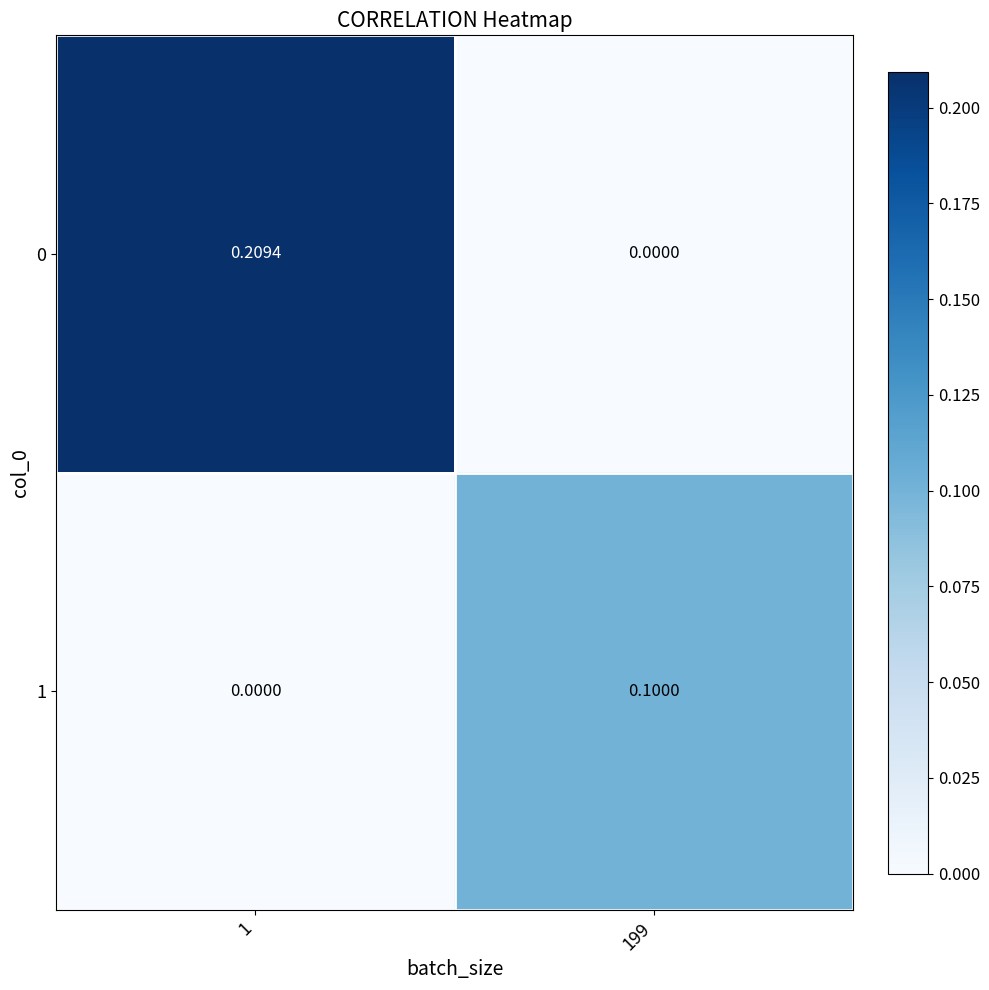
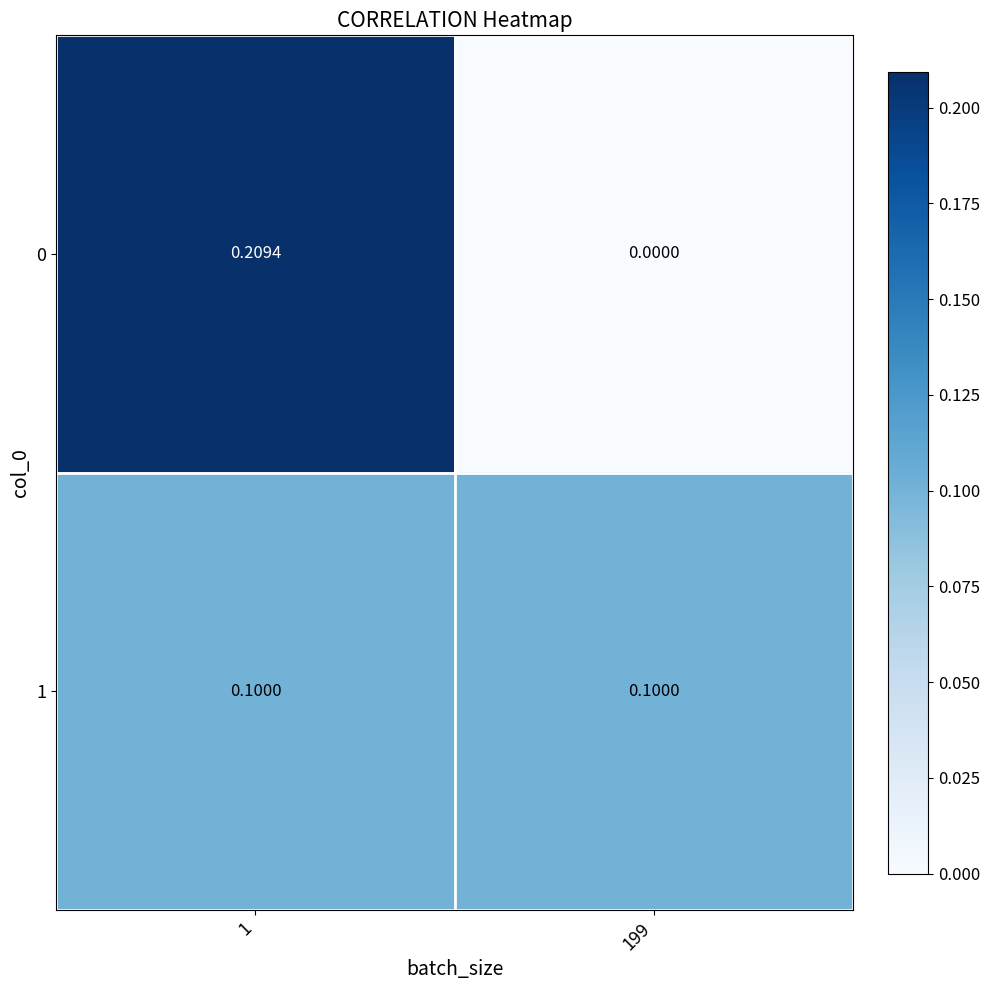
  {
    "0": {
      "1": 0.2094,
      "199": 0.0000
    },
    "1": {
-     "1": 0.0000,
+     "1": 0.1000,
      "199": 0.1000
    }
  }
